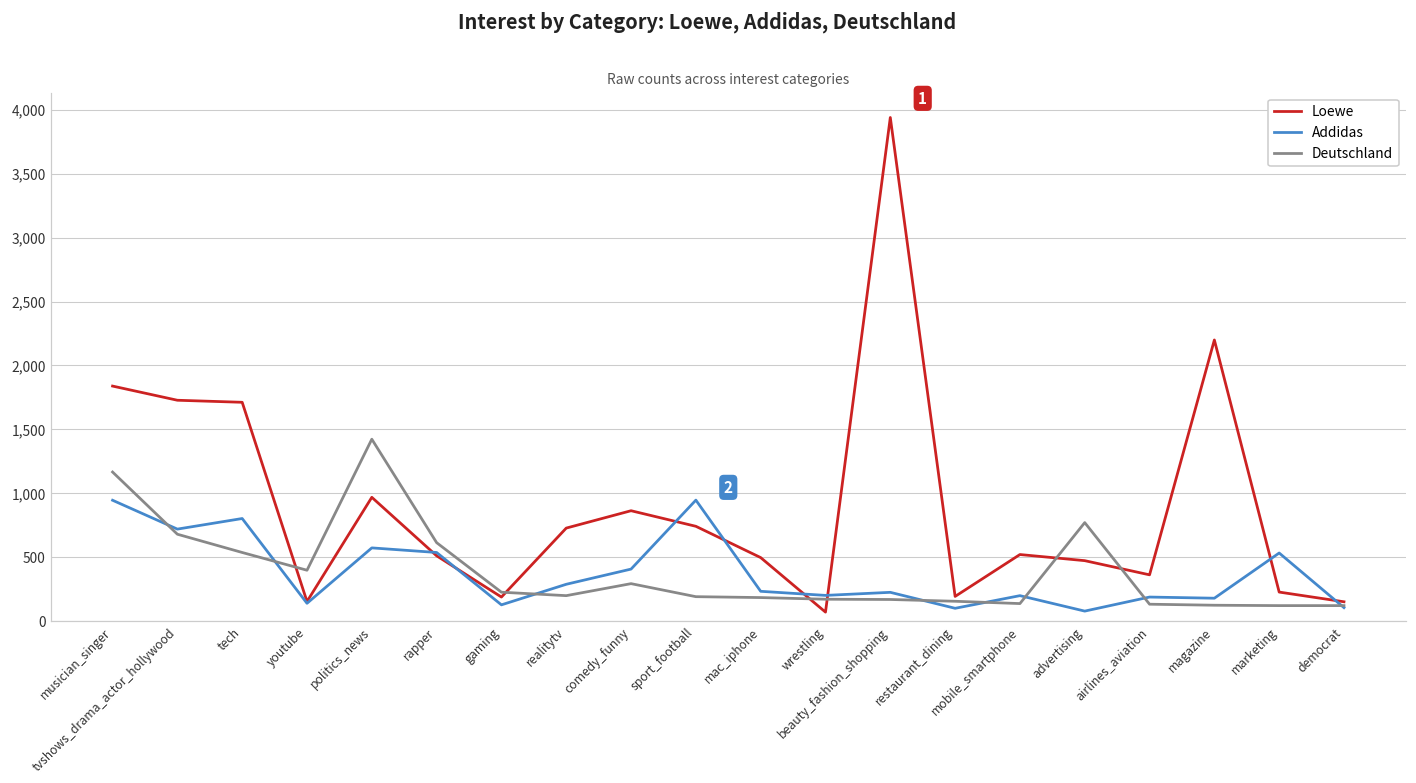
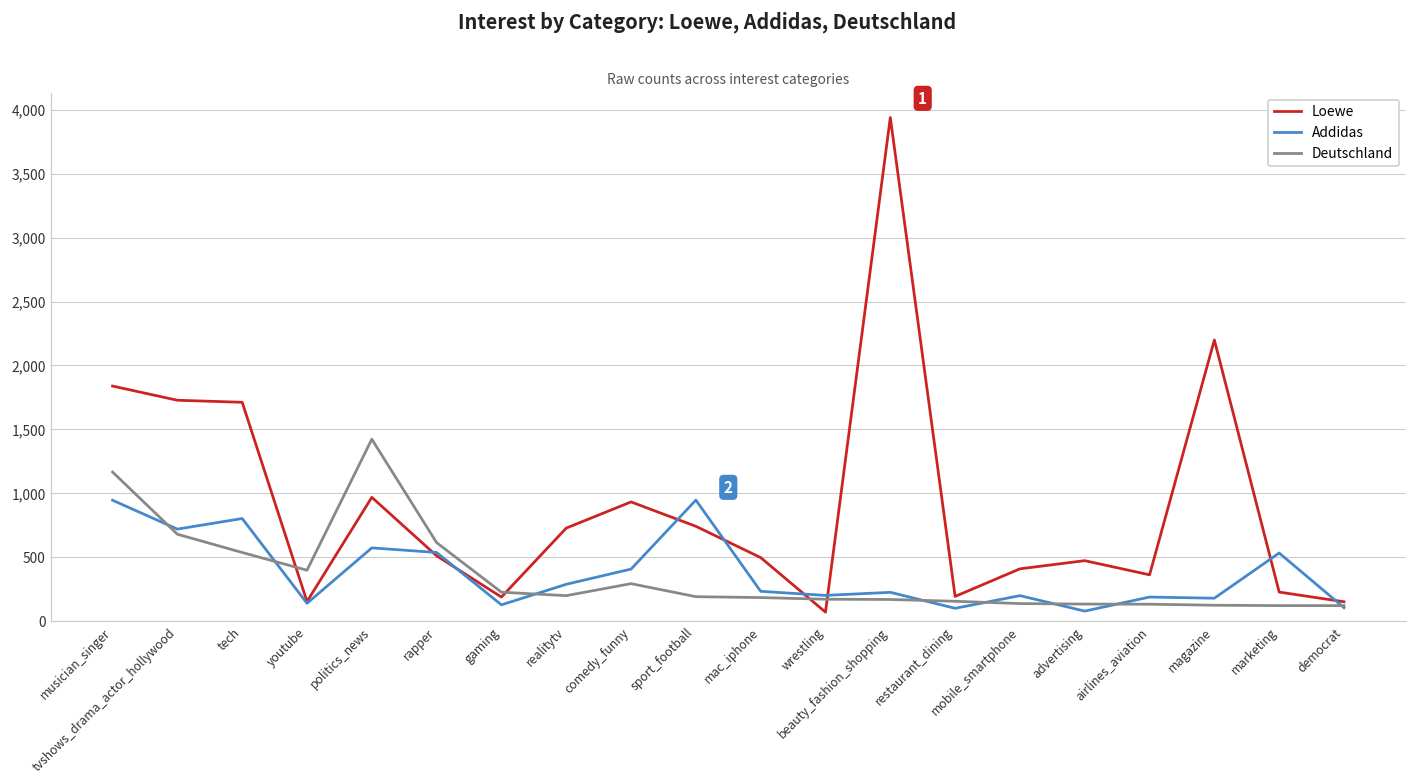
  {
    "Loewe": {
      "musician_singer": "1,840",
      "tvshows_drama_actor_hollywood": "1,730",
      "tech": "1,710",
      "politics_news": "970",
      "rapper": "510",
      "gaming": "190",
      "realitytv": "730",
-     "comedy_funny": "860",
+     "comedy_funny": "930",
      "sport_football": "740",
      "mac_iphone": "500",
      "wrestling": "70",
      "beauty_fashion_shopping": "3,940",
      "restaurant_dining": "190",
-     "mobile_smartphone": "520",
+     "mobile_smartphone": "410",
      "advertising": "470",
      "airlines_aviation": "360",
      "magazine": "2,200",
      "marketing": "230",
      "democrat": "150"
    },
    "Addidas": {
      "musician_singer": "940",
      "tvshows_drama_actor_hollywood": "720",
      "tech": "800",
      "politics_news": "570",
      "rapper": "540",
      "gaming": "130",
      "realitytv": "290",
      "comedy_funny": "410",
      "sport_football": "950",
      "mac_iphone": "230",
      "wrestling": "200",
      "beauty_fashion_shopping": "220",
      "restaurant_dining": "100",
      "mobile_smartphone": "200",
      "advertising": "80",
      "airlines_aviation": "190",
      "magazine": "180",
      "marketing": "530"
    },
    "Deutschland": {
      "musician_singer": "1,170",
      "tvshows_drama_actor_hollywood": "680",
      "tech": "540",
      "youtube": "400",
      "politics_news": "1,420",
      "rapper": "610",
      "gaming": "220",
      "realitytv": "200",
      "comedy_funny": "290",
      "sport_football": "190",
      "mac_iphone": "180",
      "wrestling": "170",
      "beauty_fashion_shopping": "170",
      "restaurant_dining": "150",
      "mobile_smartphone": "140",
-     "advertising": "770",
+     "advertising": "130",
      "airlines_aviation": "130",
      "magazine": "120",
      "marketing": "120"
    }
  }
